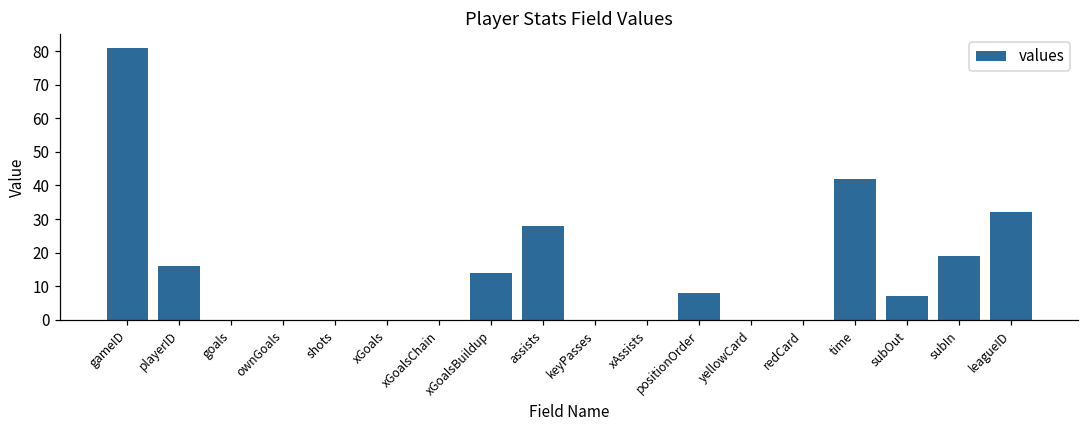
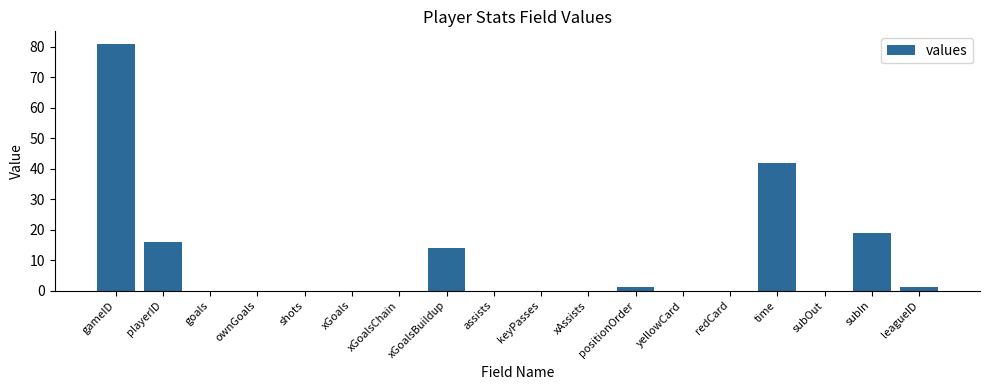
  {
    "gameID": 81,
    "playerID": 16,
    "goals": 0,
    "ownGoals": 0,
    "shots": 0,
    "xGoals": 0,
    "xGoalsChain": 0,
    "xGoalsBuildup": 14,
-   "assists": 28,
+   "assists": 0,
    "keyPasses": 0,
    "xAssists": 0,
-   "positionOrder": 8,
+   "positionOrder": 1,
    "yellowCard": 0,
    "redCard": 0,
    "time": 42,
-   "subOut": 7,
+   "subOut": 0,
    "subIn": 19,
-   "leagueID": 32
+   "leagueID": 1
  }
